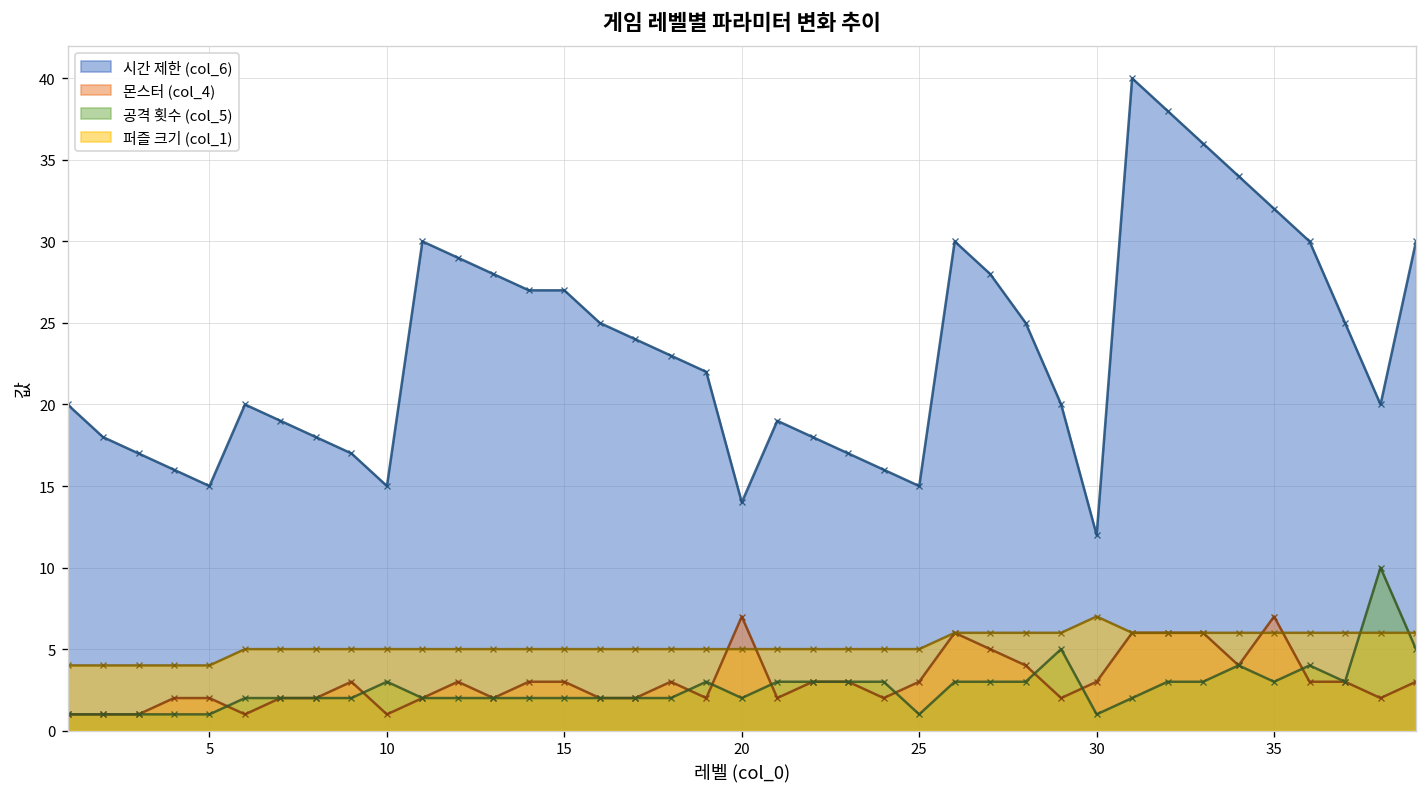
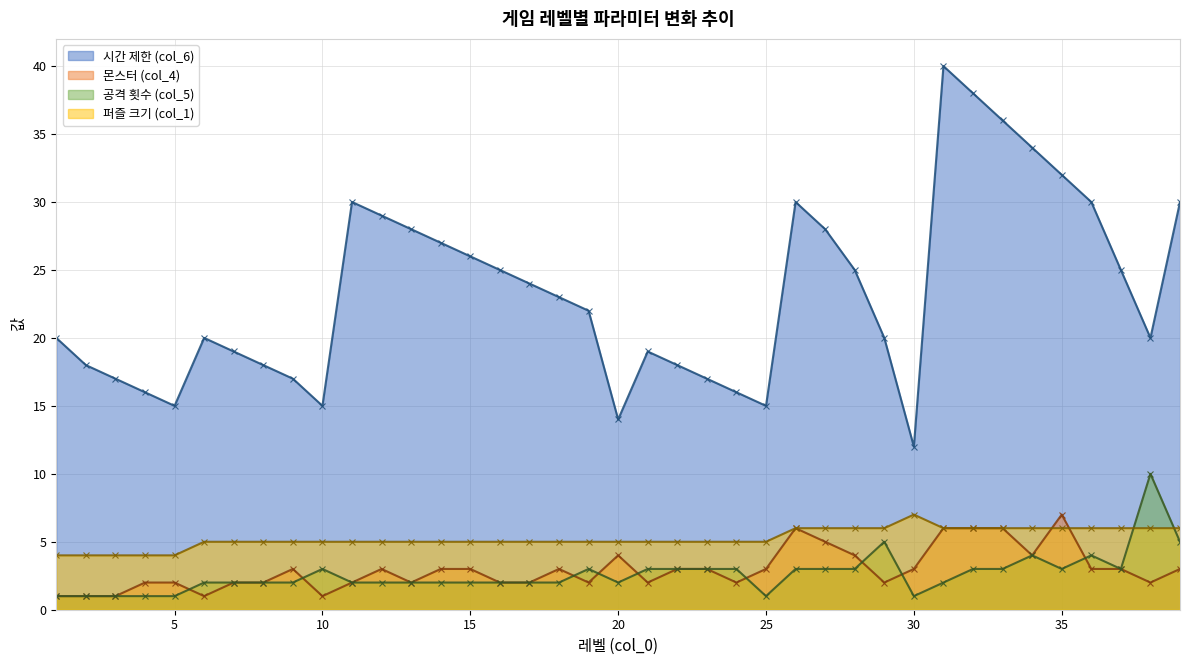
  {
    "시간 제한 (col_6)": {
      "5": 15,
      "10": 15,
-     "15": 27,
+     "15": 26,
      "20": 14,
      "25": 15,
      "30": 12,
      "35": 32
    },
    "몬스터 (col_4)": {
      "5": 2,
      "10": 1,
      "15": 3,
-     "20": 7,
+     "20": 4,
      "25": 3,
      "30": 3,
      "35": 7
    },
    "공격 횟수 (col_5)": {
      "5": 1,
      "10": 3,
      "15": 2,
      "20": 2,
      "25": 1,
      "30": 1,
      "35": 3
    },
    "퍼즐 크기 (col_1)": {
      "5": 4,
      "10": 5,
      "15": 5,
      "20": 5,
      "25": 5,
      "30": 7,
      "35": 6
    }
  }
